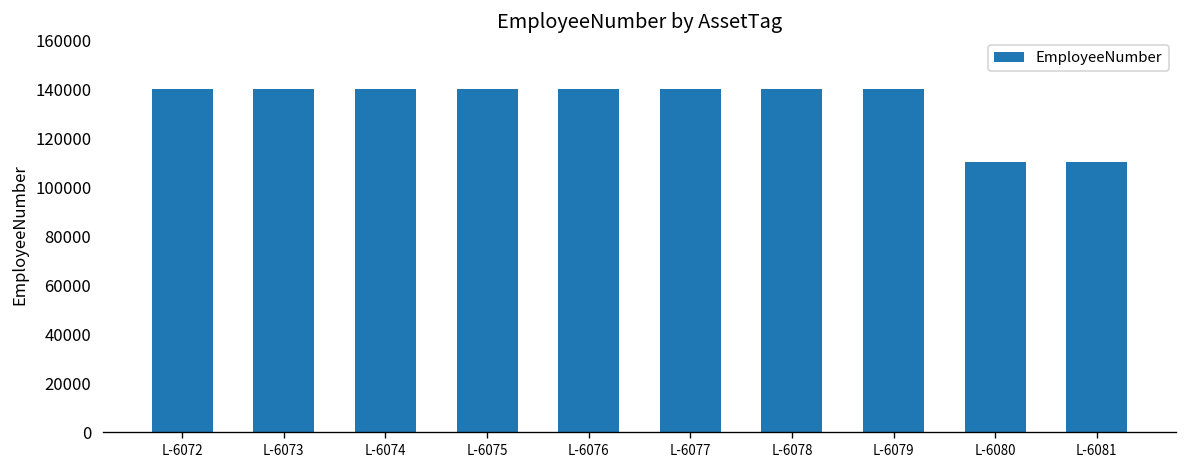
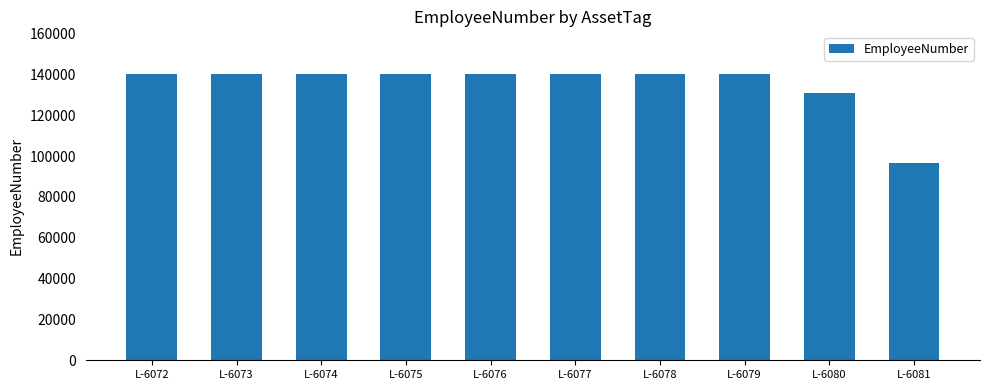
  {
    "L-6072": 140000,
    "L-6073": 140000,
    "L-6074": 140000,
    "L-6075": 140000,
    "L-6076": 140000,
    "L-6077": 140000,
    "L-6078": 140000,
    "L-6079": 140000,
-   "L-6080": 110000,
-   "L-6081": 110000
+   "L-6080": 131000,
+   "L-6081": 97000
  }
